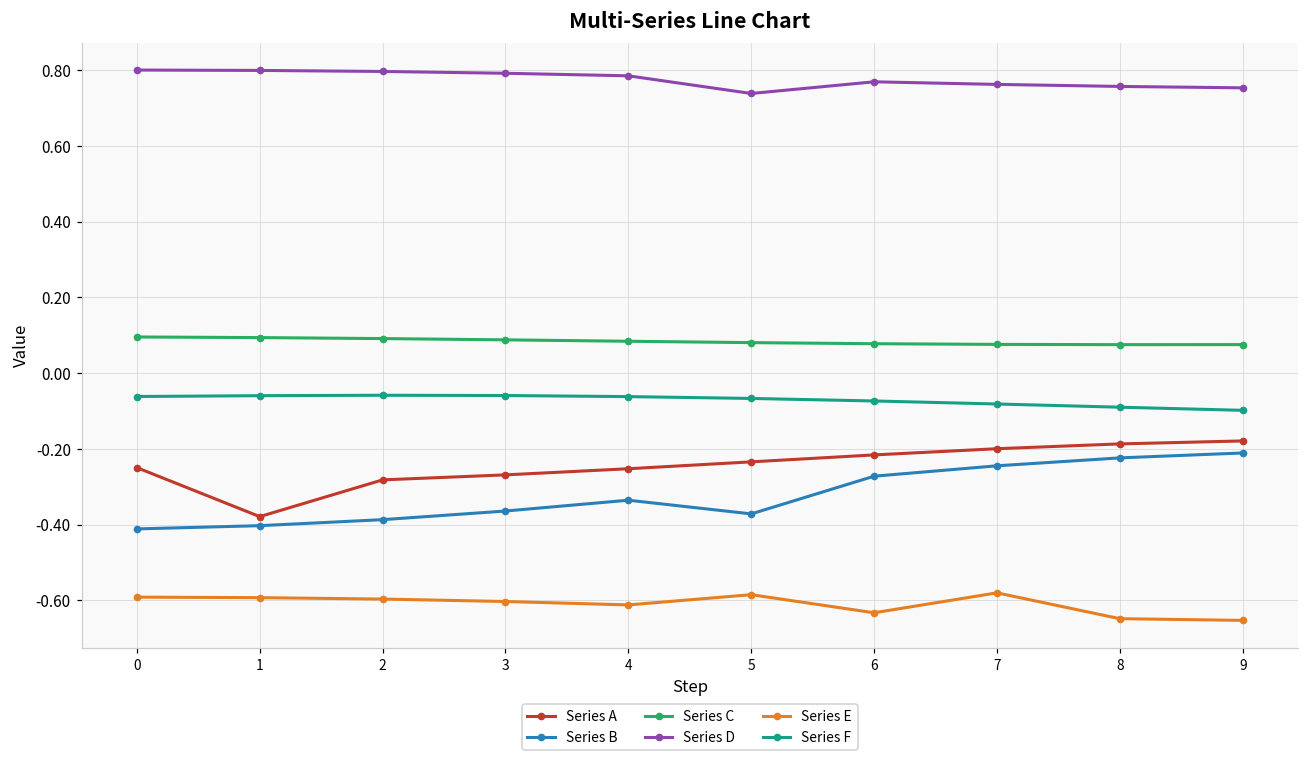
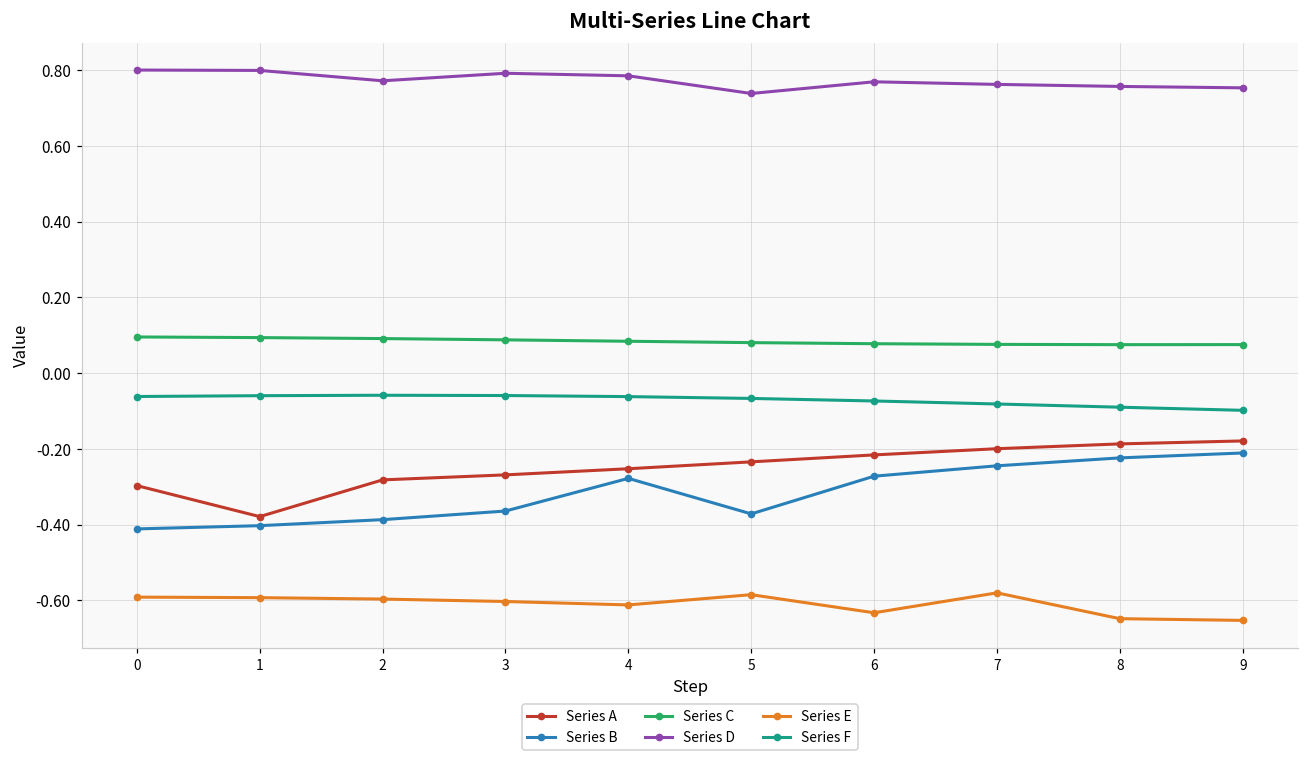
  {
    "Series A": {
-     "0": -0.25,
+     "0": -0.30,
      "1": -0.38,
      "2": -0.28,
      "3": -0.27,
      "4": -0.25,
      "5": -0.23,
      "6": -0.22,
      "7": -0.20,
      "8": -0.19,
      "9": -0.18
    },
    "Series B": {
      "0": -0.41,
      "1": -0.40,
      "2": -0.39,
      "3": -0.36,
-     "4": -0.34,
+     "4": -0.28,
      "5": -0.37,
      "6": -0.27,
      "7": -0.24,
      "8": -0.22,
      "9": -0.21
    },
    "Series D": {
      "0": 0.80,
      "1": 0.80,
-     "2": 0.80,
+     "2": 0.77,
      "3": 0.79,
      "4": 0.79,
      "5": 0.74,
      "6": 0.77,
      "7": 0.76,
      "8": 0.76,
      "9": 0.75
    },
    "Series E": {
      "0": -0.59,
      "1": -0.59,
      "2": -0.60,
      "3": -0.60,
      "4": -0.61,
      "5": -0.59,
      "6": -0.63,
      "7": -0.58,
      "8": -0.65,
      "9": -0.65
    }
  }
